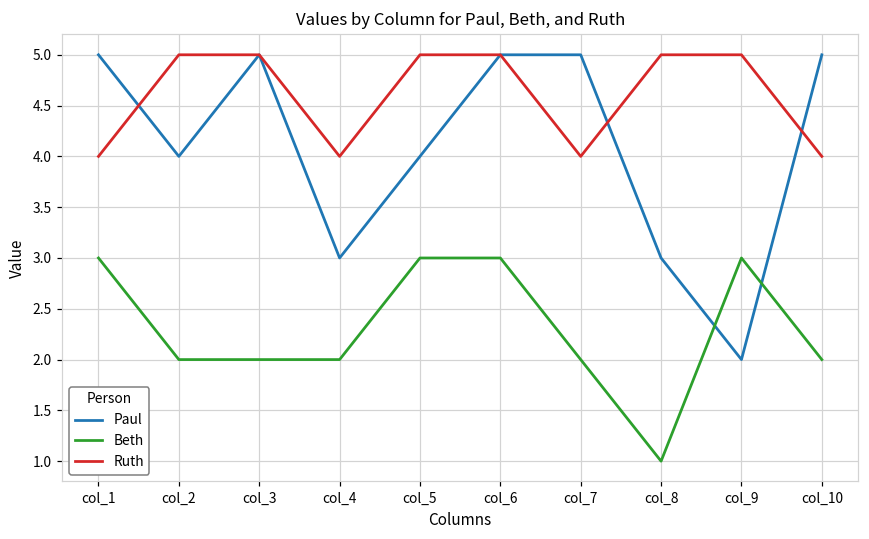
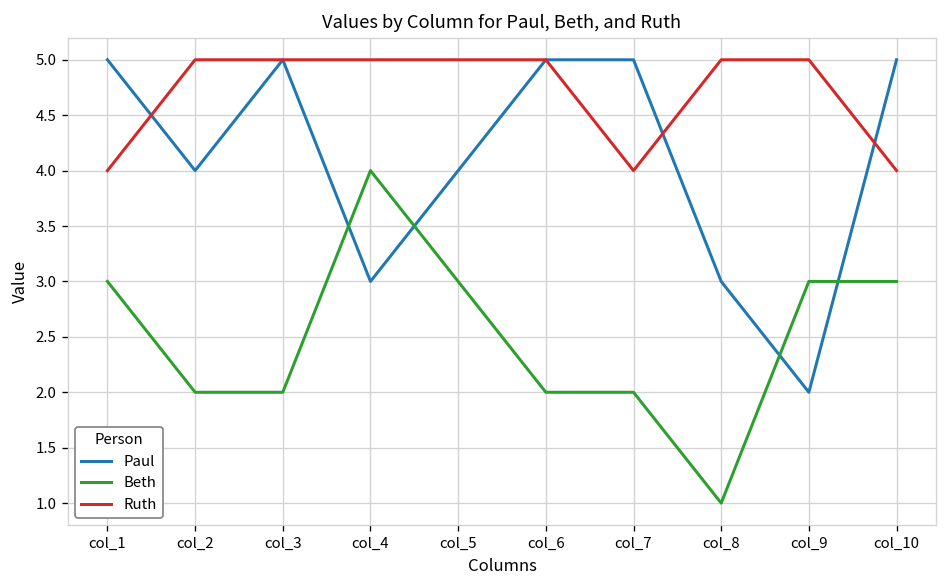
  {
    "Paul": {
      "col_1": 5,
      "col_2": 4,
      "col_4": 3,
      "col_5": 4,
      "col_7": 5,
      "col_8": 3,
      "col_9": 2,
      "col_10": 5
    },
    "Beth": {
      "col_1": 3,
      "col_2": 2,
      "col_3": 2,
-     "col_4": 2,
+     "col_4": 4,
      "col_5": 3,
-     "col_6": 3,
+     "col_6": 2,
      "col_7": 2,
      "col_8": 1,
      "col_9": 3,
-     "col_10": 2
+     "col_10": 3
    },
    "Ruth": {
      "col_1": 4,
      "col_2": 5,
-     "col_4": 4,
+     "col_4": 5,
      "col_5": 5,
      "col_7": 4,
      "col_8": 5,
      "col_9": 5,
      "col_10": 4
    }
  }
